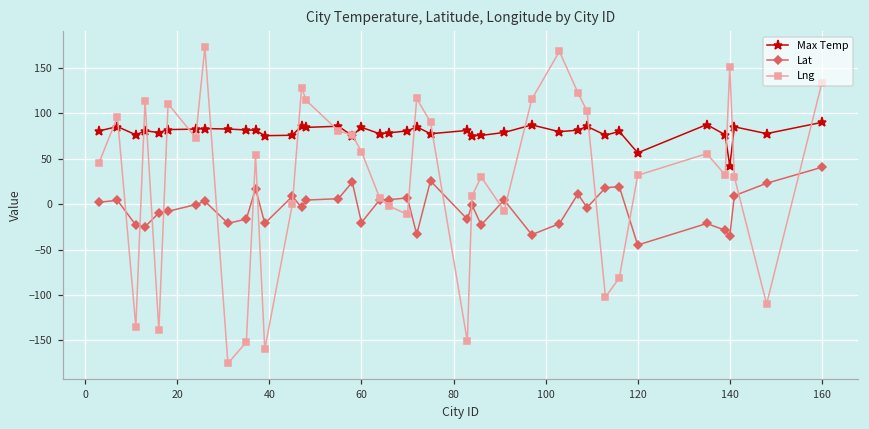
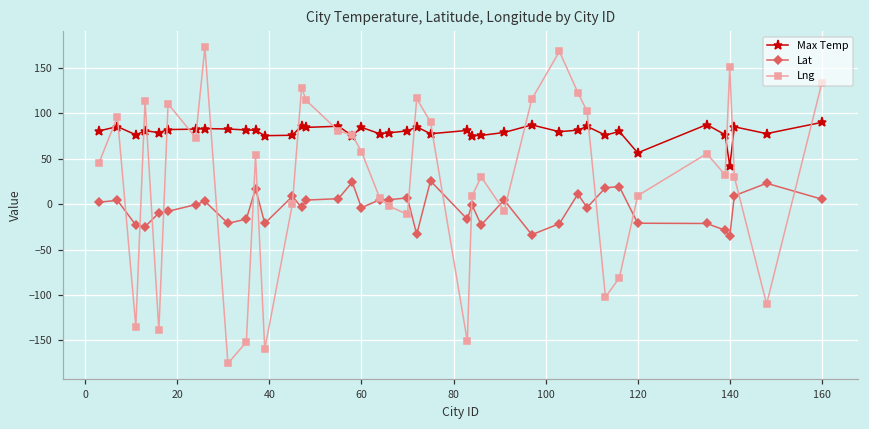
  {
    "Max Temp": {
      "60": 80,
      "120": 60,
      "140": 40,
      "160": 90
    },
    "Lat": {
-     "60": -20,
-     "120": -50,
+     "60": 0,
+     "120": -20,
      "140": -40,
-     "160": 40
+     "160": 10
    },
    "Lng": {
      "60": 60,
-     "120": 30,
+     "120": 10,
      "140": 150
    }
  }
